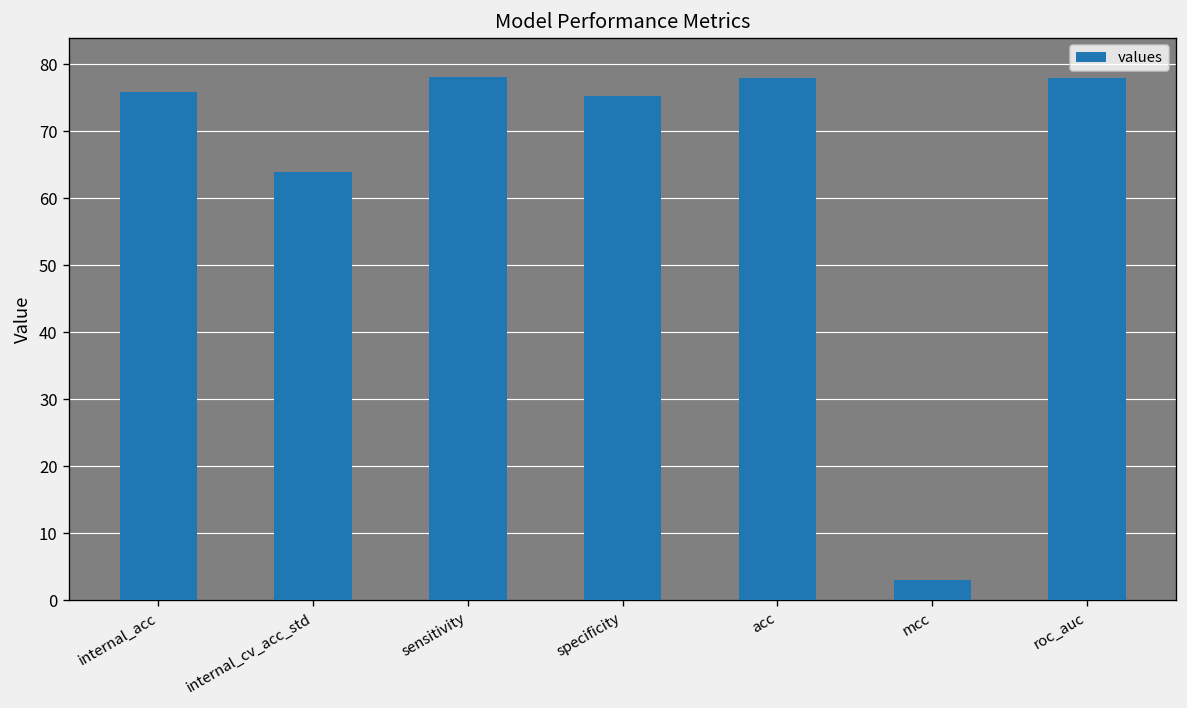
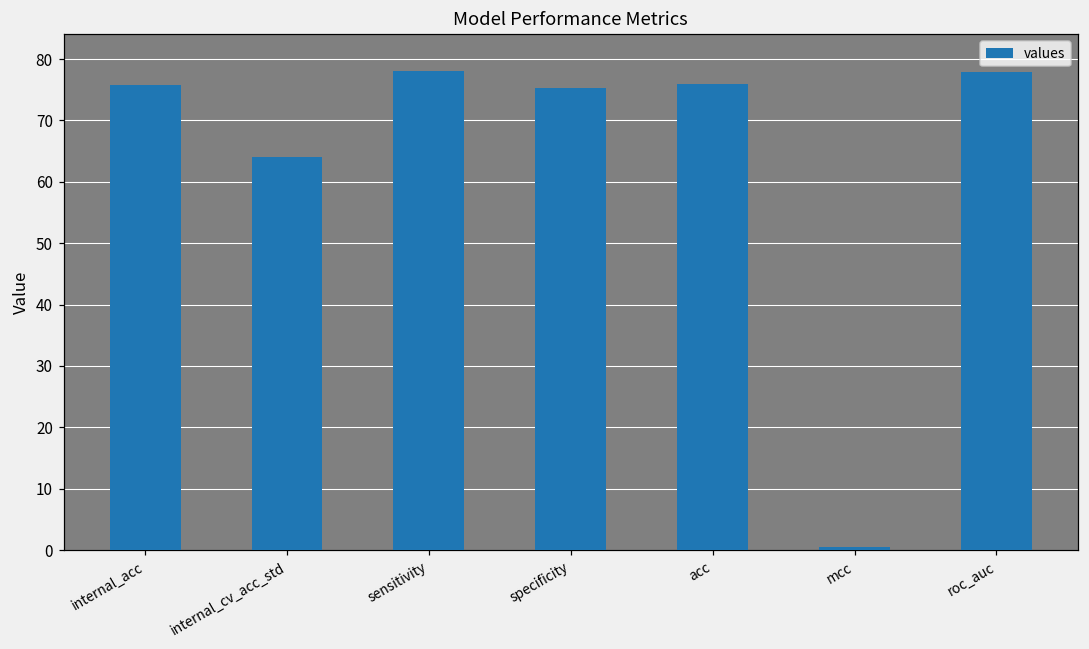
  {
    "internal_acc": 76,
    "internal_cv_acc_std": 64,
    "sensitivity": 78,
    "specificity": 75,
-   "acc": 78,
-   "mcc": 3,
+   "acc": 76,
+   "mcc": 1,
    "roc_auc": 78
  }
